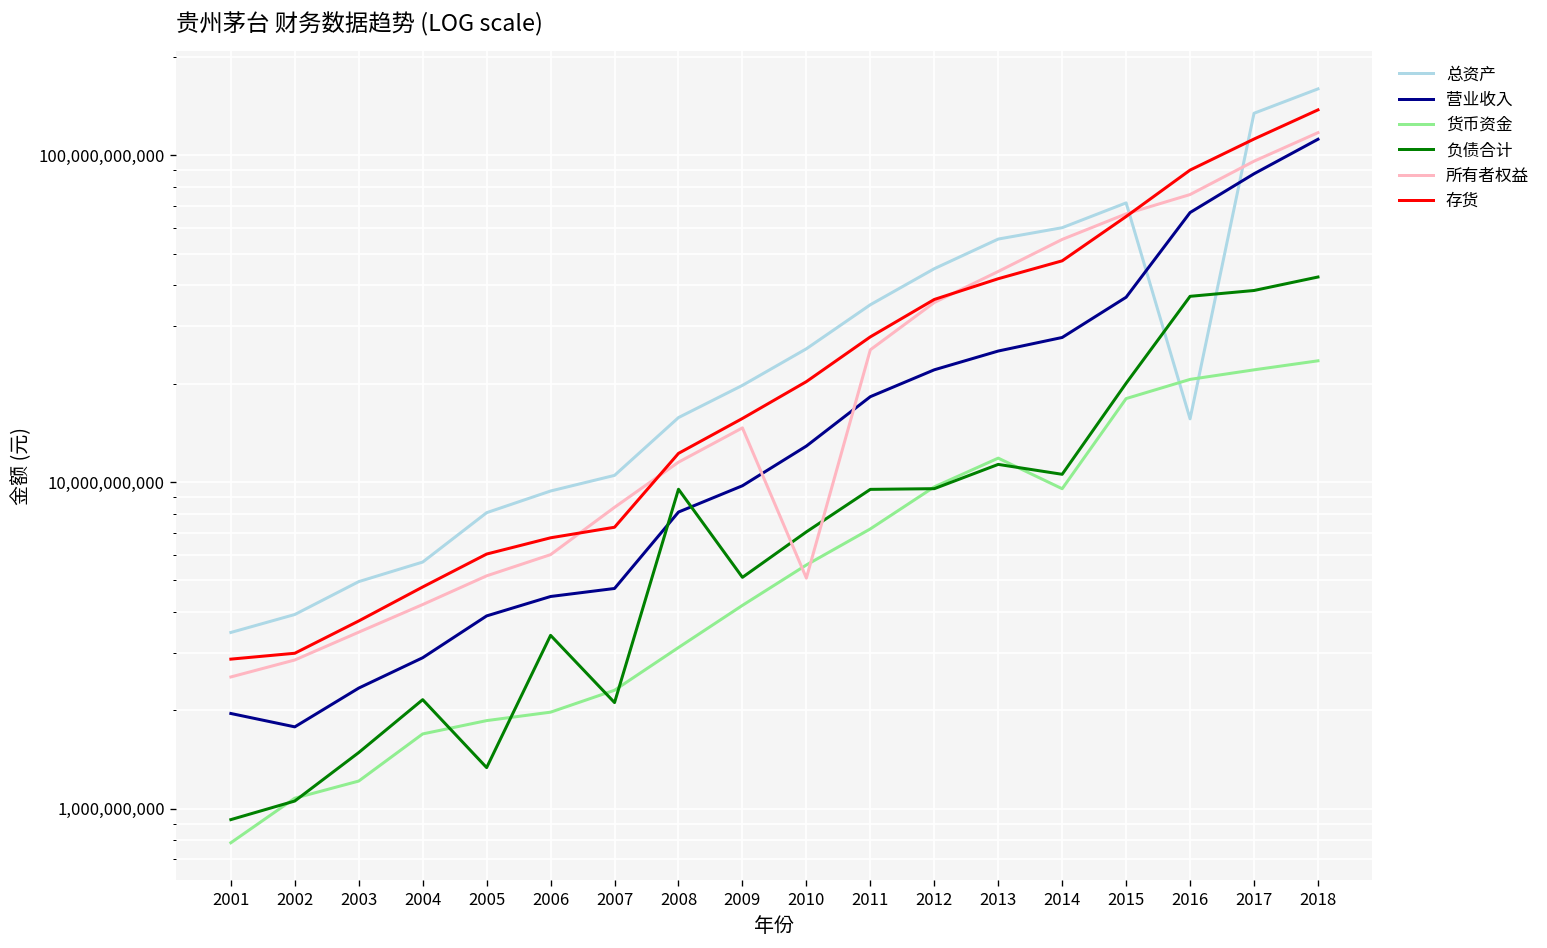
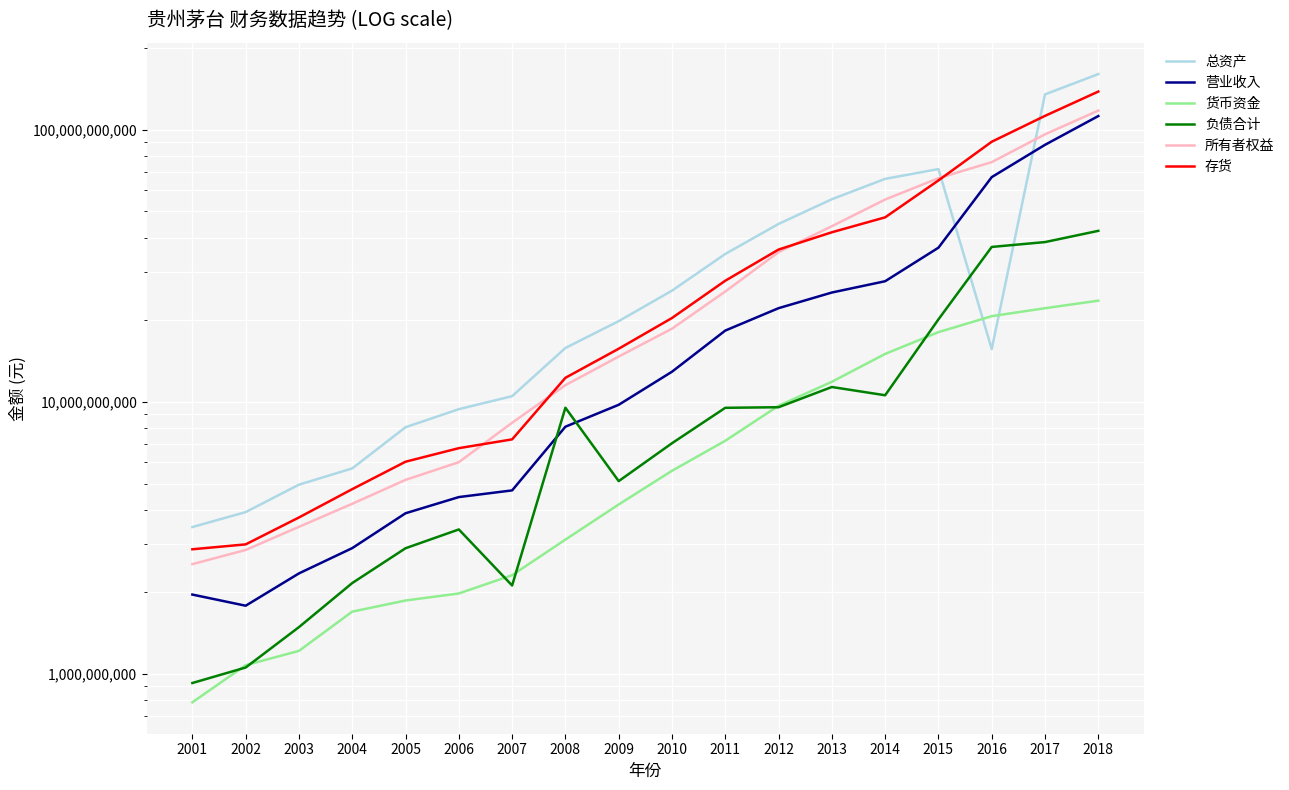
  {
    "总资产": {
      "2001": "3,500,000,000",
      "2002": "3,900,000,000",
      "2003": "5,000,000,000",
      "2004": "5,700,000,000",
      "2005": "8,100,000,000",
      "2006": "9,400,000,000",
      "2007": "10,500,000,000",
      "2008": "16,000,000,000",
      "2009": "20,000,000,000",
      "2010": "26,000,000,000",
      "2011": "35,000,000,000",
      "2012": "45,000,000,000",
      "2013": "55,000,000,000",
-     "2014": "60,000,000,000",
+     "2014": "66,000,000,000",
      "2015": "72,000,000,000",
      "2016": "16,000,000,000",
      "2017": "130,000,000,000",
      "2018": "160,000,000,000"
    },
    "营业收入": {
      "2001": "2,000,000,000",
      "2002": "1,800,000,000",
      "2003": "2,300,000,000",
      "2004": "2,900,000,000",
      "2005": "3,900,000,000",
      "2006": "4,500,000,000",
      "2007": "4,700,000,000",
      "2008": "8,100,000,000",
      "2009": "9,700,000,000",
      "2010": "13,000,000,000",
      "2011": "18,000,000,000",
      "2012": "22,000,000,000",
      "2013": "25,000,000,000",
      "2014": "28,000,000,000",
      "2015": "37,000,000,000",
      "2016": "67,000,000,000",
      "2017": "88,000,000,000",
      "2018": "112,000,000,000"
    },
    "货币资金": {
      "2001": "790,000,000",
      "2003": "1,200,000,000",
      "2004": "1,700,000,000",
      "2005": "1,900,000,000",
      "2006": "2,000,000,000",
      "2007": "2,300,000,000",
      "2008": "3,100,000,000",
      "2009": "4,200,000,000",
      "2010": "5,600,000,000",
      "2011": "7,200,000,000",
      "2013": "12,000,000,000",
-     "2014": "9,500,000,000",
+     "2014": "15,000,000,000",
      "2015": "18,000,000,000",
      "2016": "21,000,000,000",
      "2017": "22,000,000,000",
      "2018": "24,000,000,000"
    },
    "负债合计": {
      "2001": "930,000,000",
      "2003": "1,500,000,000",
      "2004": "2,200,000,000",
-     "2005": "1,300,000,000",
+     "2005": "2,900,000,000",
      "2006": "3,400,000,000",
      "2007": "2,100,000,000",
      "2008": "9,500,000,000",
      "2009": "5,100,000,000",
      "2010": "7,000,000,000",
      "2011": "9,500,000,000",
      "2013": "11,300,000,000",
      "2014": "10,600,000,000",
      "2015": "20,000,000,000",
      "2016": "37,000,000,000",
      "2017": "39,000,000,000",
      "2018": "42,000,000,000"
    },
    "所有者权益": {
      "2001": "2,500,000,000",
      "2002": "2,900,000,000",
      "2003": "3,500,000,000",
      "2004": "4,200,000,000",
      "2005": "5,200,000,000",
      "2006": "6,000,000,000",
      "2007": "8,400,000,000",
      "2008": "11,500,000,000",
      "2009": "15,000,000,000",
-     "2010": "5,100,000,000",
+     "2010": "19,000,000,000",
      "2011": "25,000,000,000",
      "2013": "44,000,000,000",
      "2014": "55,000,000,000",
      "2016": "76,000,000,000",
      "2017": "96,000,000,000",
      "2018": "117,000,000,000"
    },
    "存货": {
      "2001": "2,900,000,000",
      "2002": "3,000,000,000",
      "2003": "3,800,000,000",
      "2004": "4,800,000,000",
      "2005": "6,000,000,000",
      "2006": "6,800,000,000",
      "2007": "7,300,000,000",
      "2008": "12,000,000,000",
      "2009": "16,000,000,000",
      "2010": "20,000,000,000",
      "2011": "28,000,000,000",
      "2013": "42,000,000,000",
      "2014": "48,000,000,000",
      "2016": "90,000,000,000",
      "2017": "112,000,000,000",
      "2018": "140,000,000,000"
    }
  }
